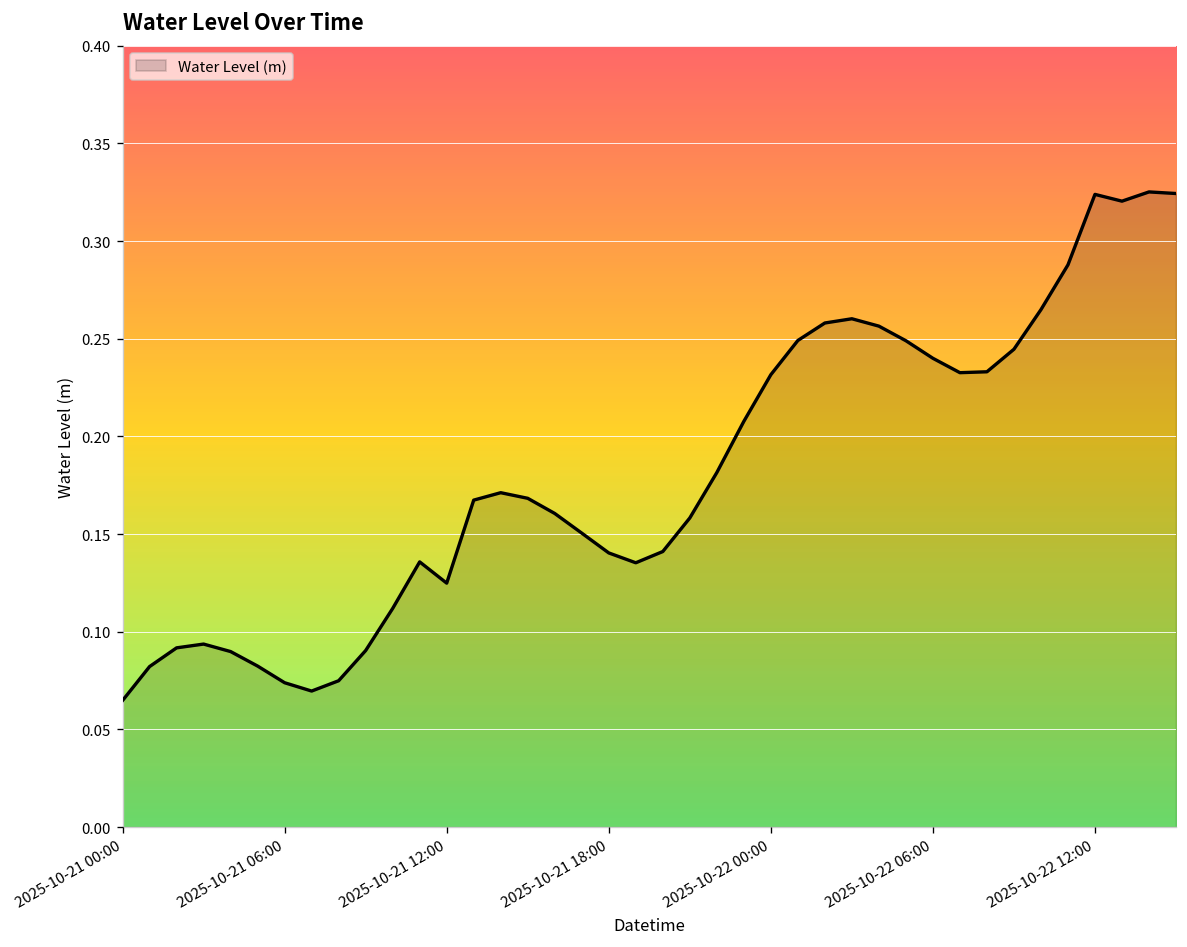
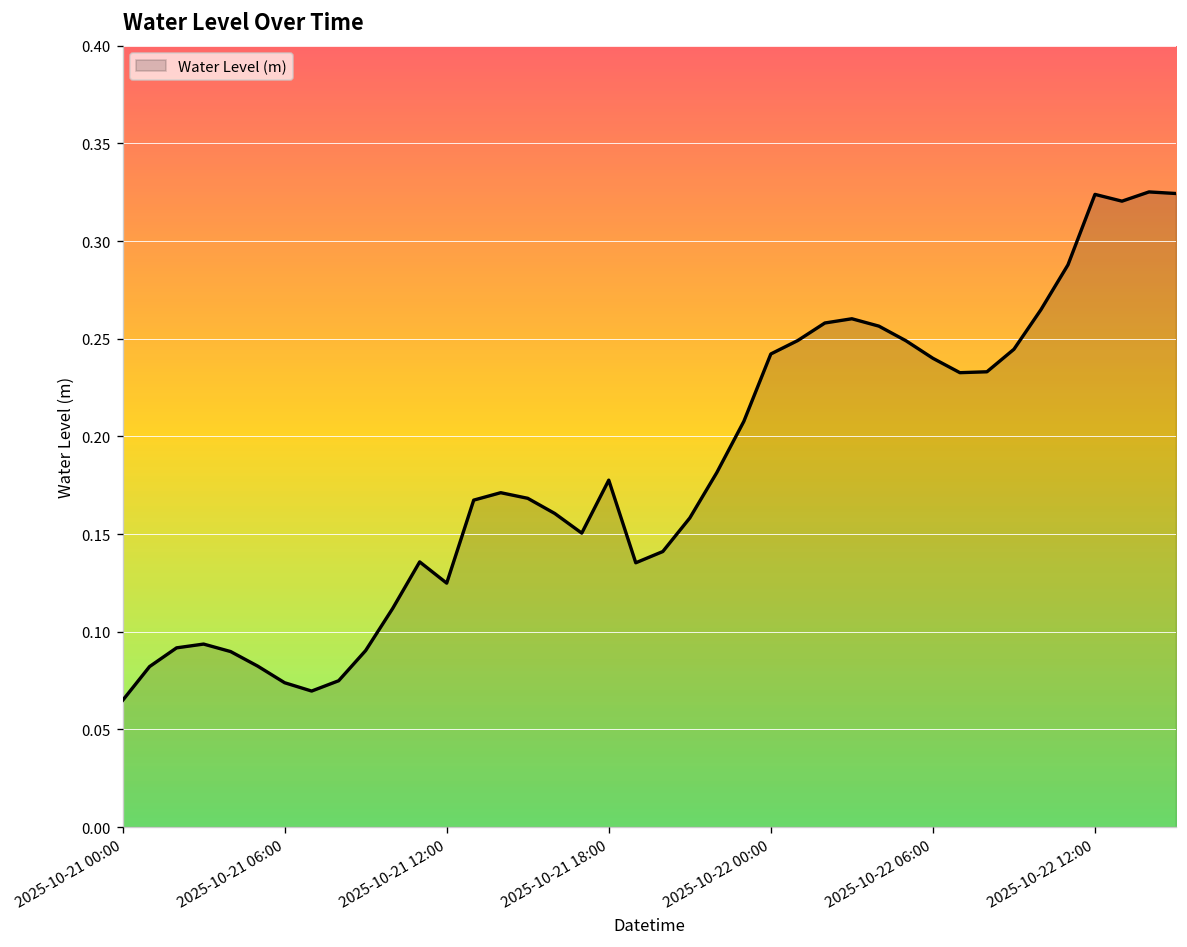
  {
    "2025-10-21 00:00": 0.065,
    "2025-10-21 06:00": 0.074,
    "2025-10-21 12:00": 0.125,
-   "2025-10-21 18:00": 0.140,
-   "2025-10-22 00:00": 0.232,
+   "2025-10-21 18:00": 0.178,
+   "2025-10-22 00:00": 0.242,
    "2025-10-22 06:00": 0.240,
    "2025-10-22 12:00": 0.324
  }
